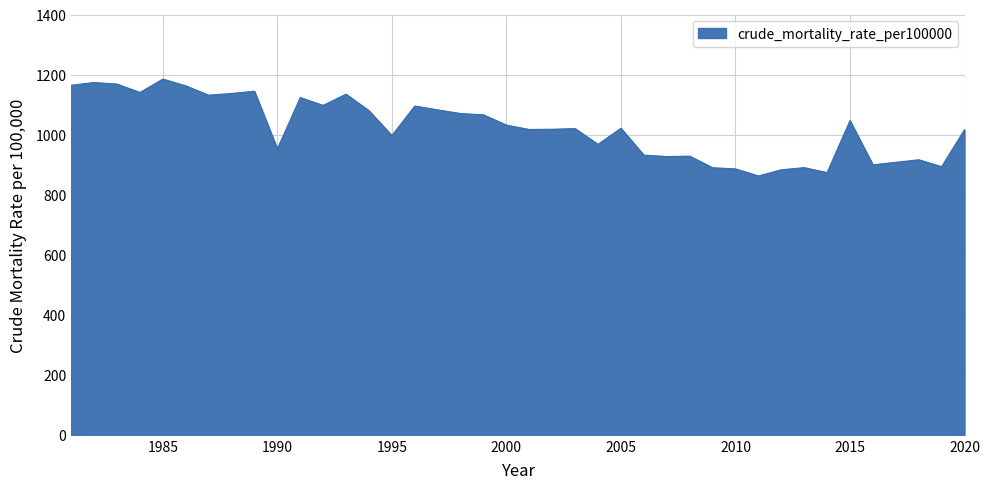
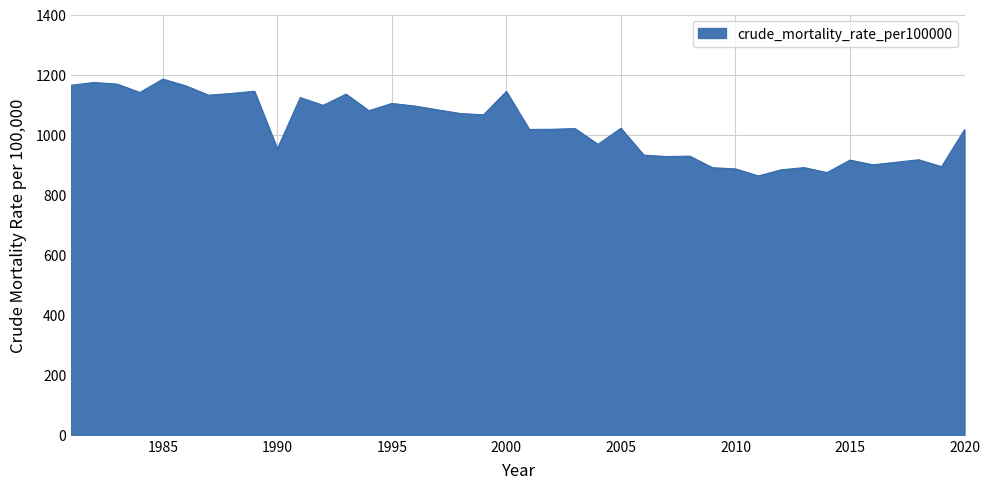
  {
    "1985": 1180,
    "1990": 950,
-   "1995": 1000,
-   "2000": 1030,
+   "1995": 1100,
+   "2000": 1140,
    "2005": 1020,
    "2010": 890,
-   "2015": 1050,
+   "2015": 920,
    "2020": 1020
  }
